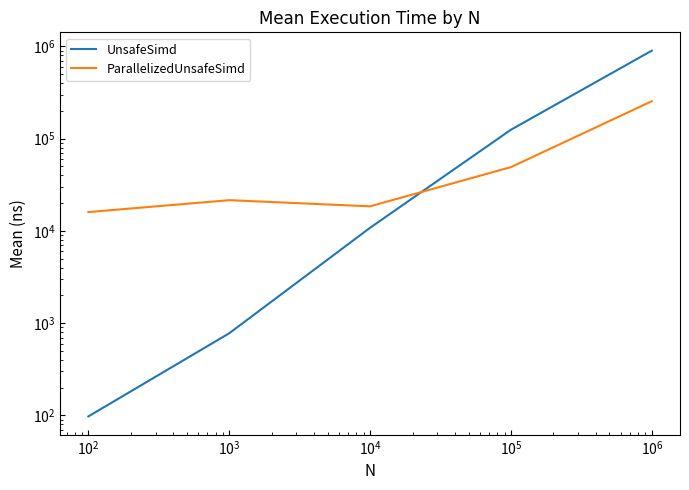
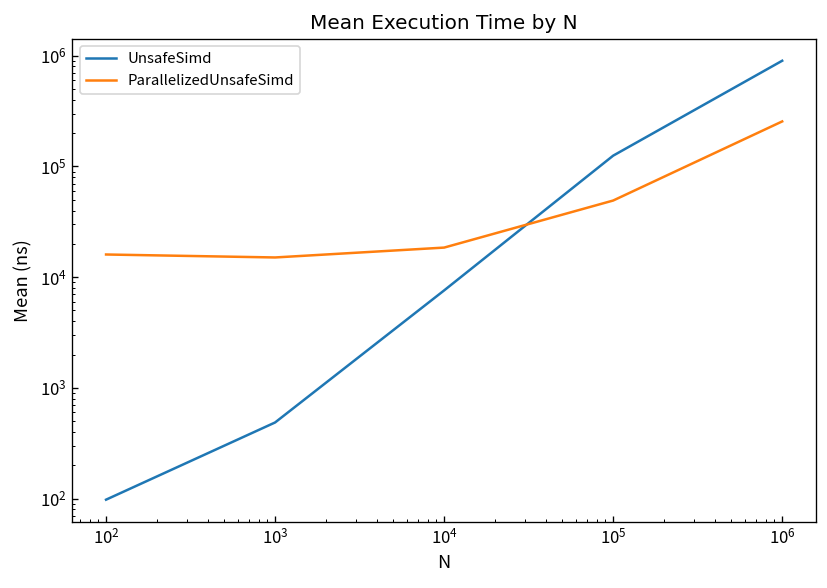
  {
    "UnsafeSimd": {
      "10^2": 100,
-     "10^3": 800,
-     "10^4": 11000,
+     "10^3": 500,
+     "10^4": 8000,
      "10^5": 130000,
      "10^6": 900000
    },
    "ParallelizedUnsafeSimd": {
      "10^2": 16000,
-     "10^3": 22000,
+     "10^3": 15000,
      "10^4": 18000,
      "10^5": 50000,
      "10^6": 260000
    }
  }
